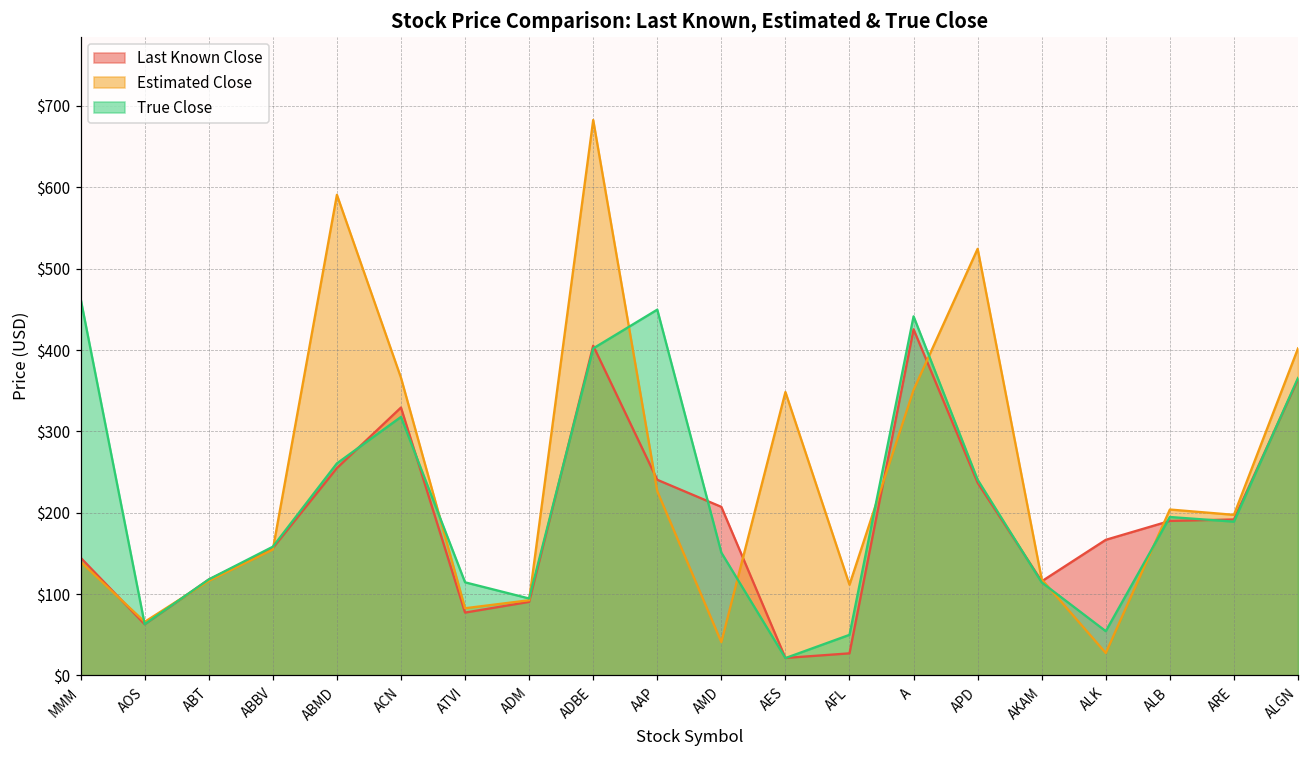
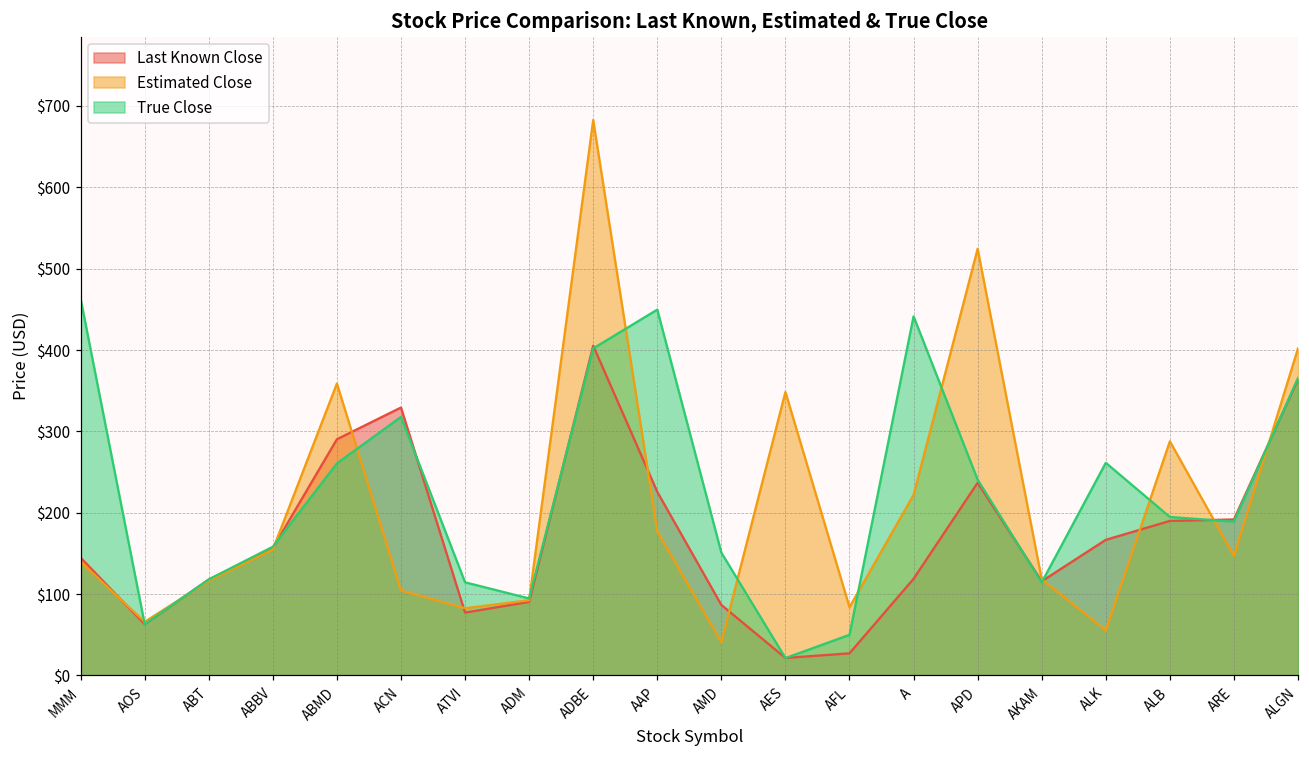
  {
    "Last Known Close": {
      "MMM": "$140",
-     "ABMD": "$250",
+     "ABMD": "$290",
      "ACN": "$330",
      "ATVI": "$80",
-     "AAP": "$240",
-     "AMD": "$210",
+     "AAP": "$230",
+     "AMD": "$90",
      "AFL": "$30",
-     "A": "$430",
+     "A": "$120",
      "APD": "$240",
      "ALK": "$170",
      "ALB": "$190"
    },
    "Estimated Close": {
      "MMM": "$140",
-     "ABMD": "$590",
-     "ACN": "$370",
+     "ABMD": "$360",
+     "ACN": "$100",
      "ATVI": "$80",
      "ADBE": "$680",
-     "AAP": "$230",
+     "AAP": "$180",
      "AMD": "$40",
      "AES": "$350",
-     "AFL": "$110",
-     "A": "$350",
+     "AFL": "$80",
+     "A": "$220",
      "APD": "$520",
-     "ALK": "$30",
-     "ALB": "$200",
-     "ARE": "$200",
+     "ALK": "$60",
+     "ALB": "$290",
+     "ARE": "$150",
      "ALGN": "$400"
    },
    "True Close": {
      "MMM": "$460",
      "ABMD": "$260",
      "ACN": "$320",
      "ATVI": "$110",
      "AAP": "$450",
      "AMD": "$150",
      "AFL": "$50",
      "A": "$440",
      "APD": "$240",
-     "ALK": "$50",
+     "ALK": "$260",
      "ALB": "$190"
    }
  }
